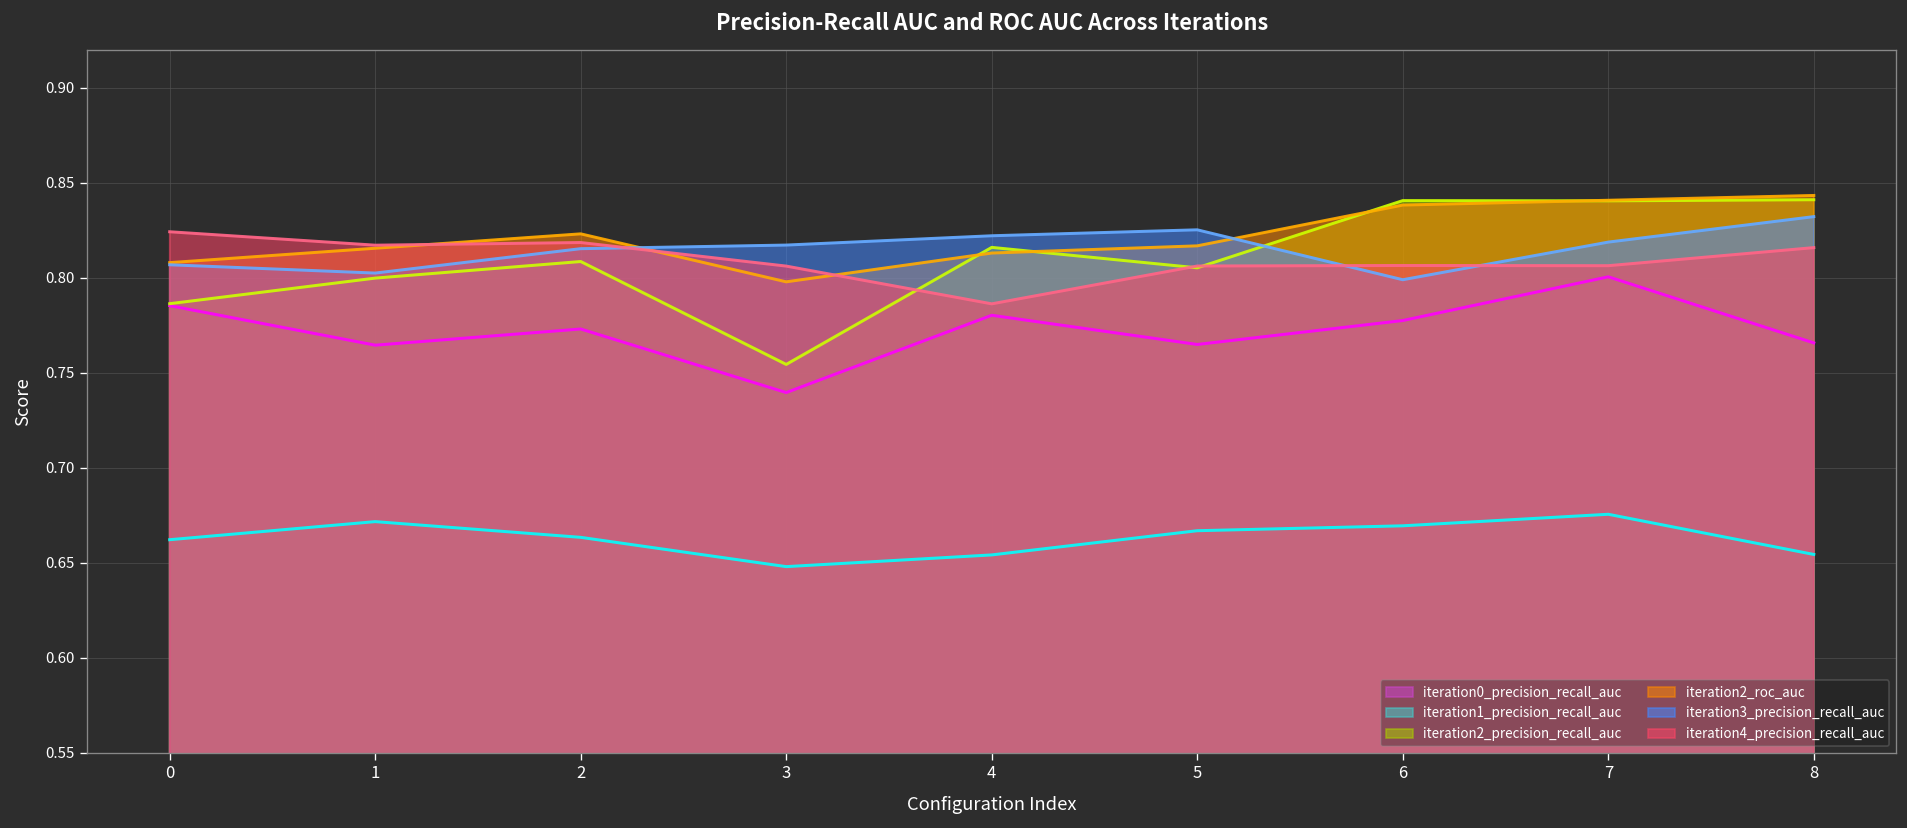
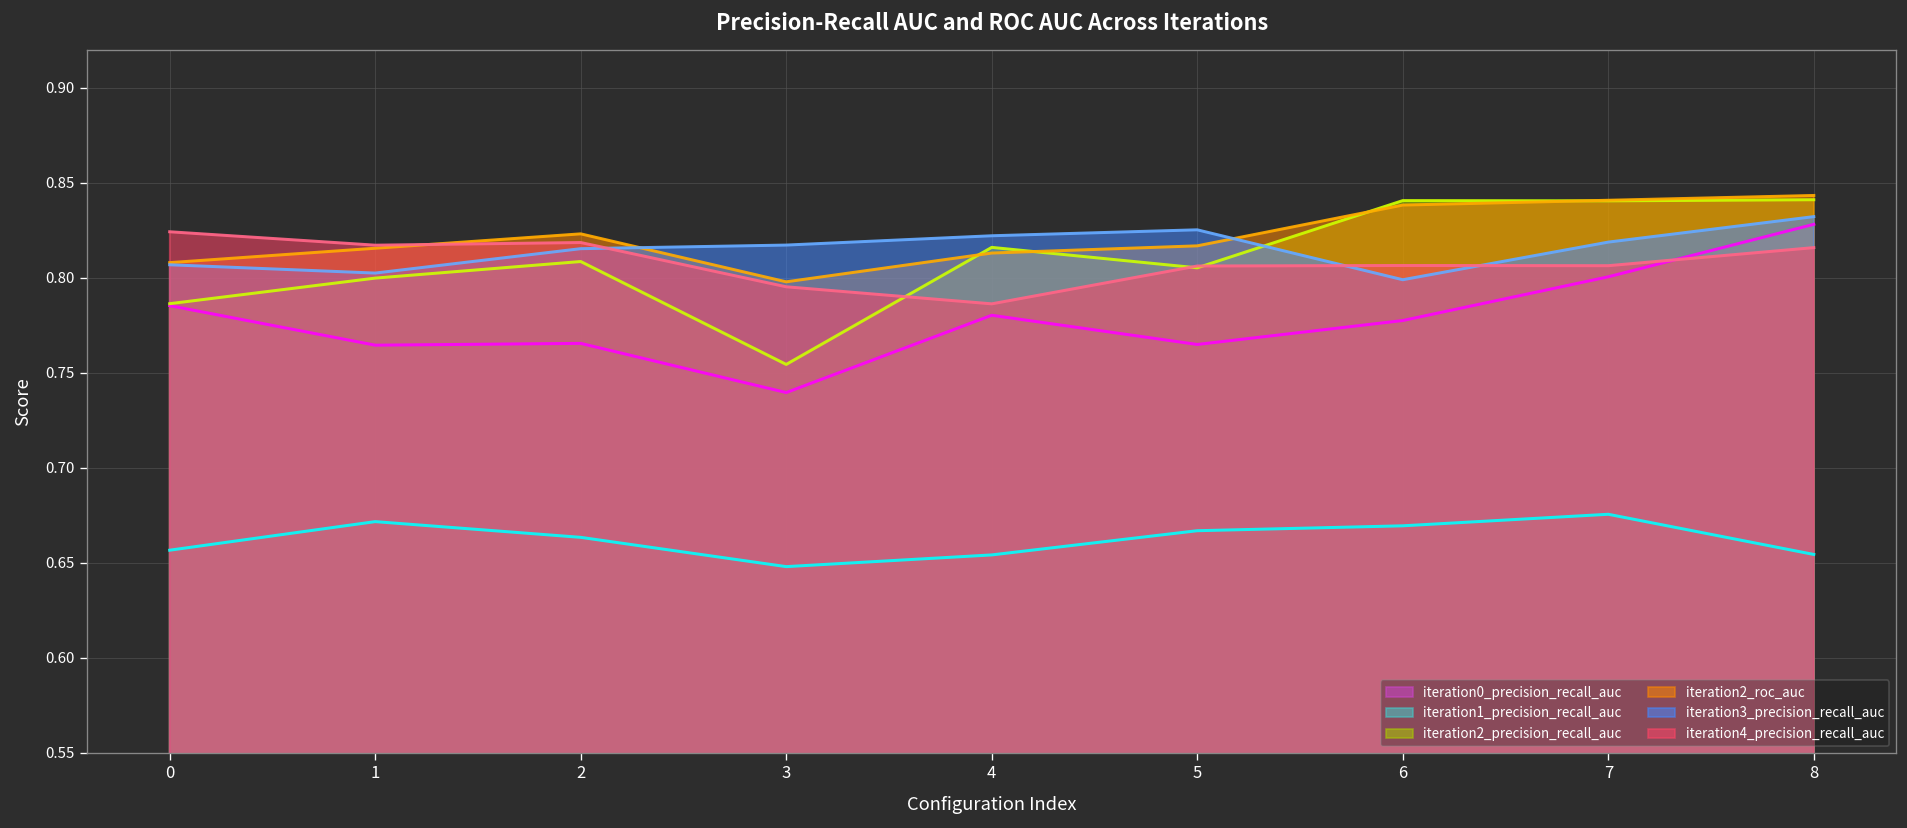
  {
    "iteration0_precision_recall_auc": {
      "1": 0.765,
-     "2": 0.773,
+     "2": 0.766,
      "3": 0.740,
      "4": 0.780,
      "5": 0.765,
      "6": 0.778,
      "7": 0.801,
-     "8": 0.766
+     "8": 0.828
    },
    "iteration1_precision_recall_auc": {
-     "0": 0.662,
+     "0": 0.657,
      "1": 0.672,
      "2": 0.663,
      "3": 0.648,
      "4": 0.654,
      "5": 0.667,
      "6": 0.670,
      "7": 0.676,
      "8": 0.654
    },
    "iteration2_precision_recall_auc": {
      "1": 0.800,
      "2": 0.809,
      "3": 0.755,
      "4": 0.816,
      "6": 0.841,
      "8": 0.841
    },
    "iteration2_roc_auc": {
      "1": 0.816,
      "2": 0.823,
      "3": 0.798,
      "4": 0.813,
      "5": 0.817,
      "6": 0.838,
      "8": 0.843
    },
    "iteration3_precision_recall_auc": {
      "1": 0.803,
      "2": 0.815,
      "3": 0.817,
      "4": 0.822,
      "5": 0.825,
      "6": 0.799,
      "7": 0.819,
      "8": 0.832
    },
    "iteration4_precision_recall_auc": {
      "0": 0.824,
      "1": 0.817,
      "2": 0.819,
-     "3": 0.806,
+     "3": 0.795,
      "4": 0.786,
      "6": 0.807,
      "7": 0.806,
      "8": 0.816
    }
  }
